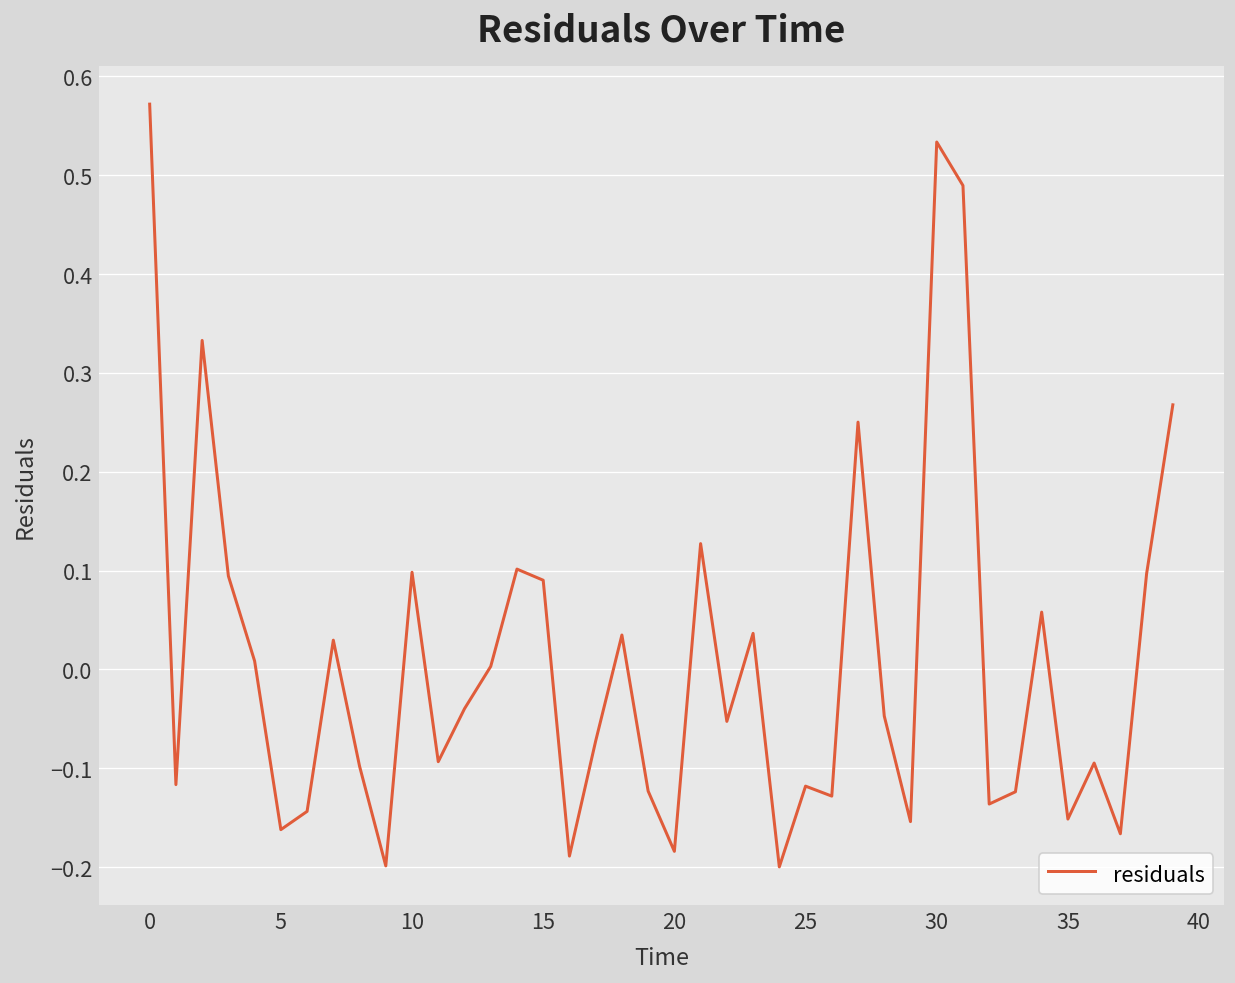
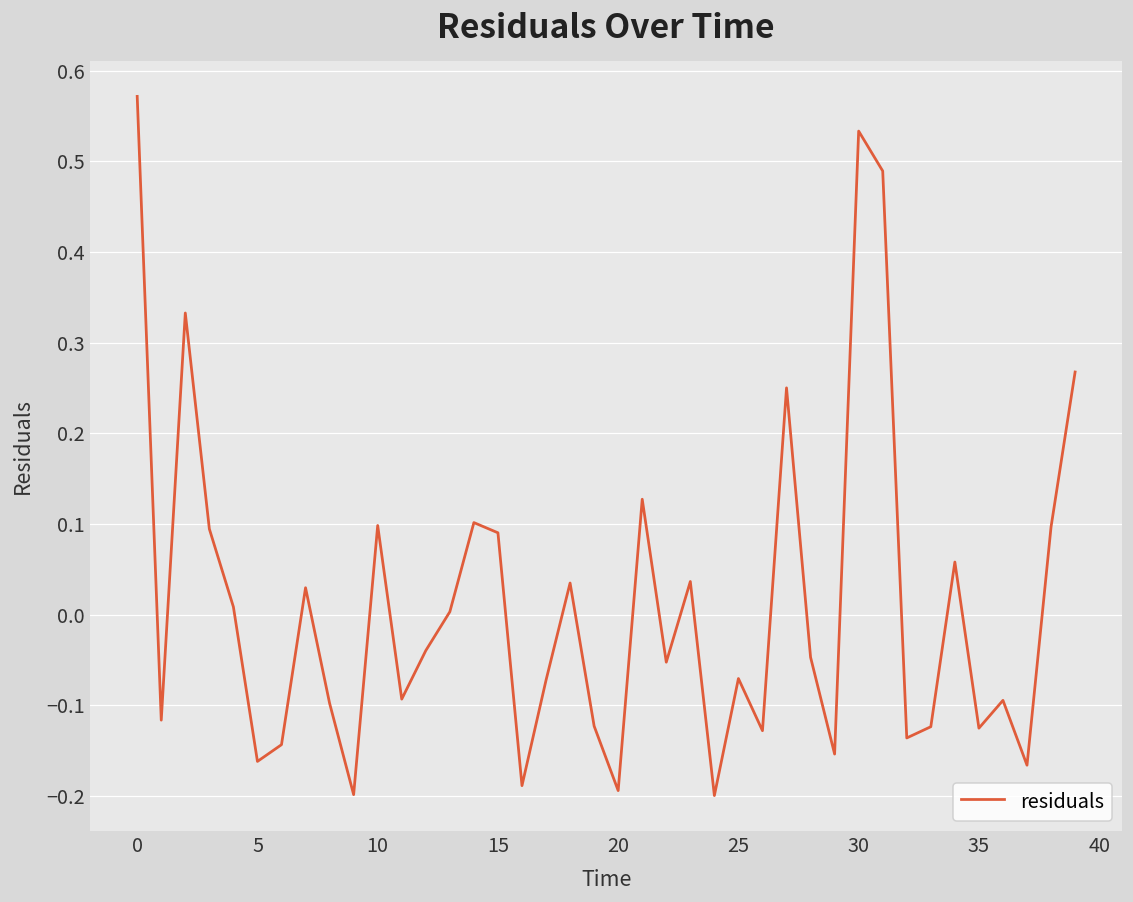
  {
    "0": 0.57,
    "5": -0.16,
    "10": 0.10,
    "15": 0.09,
-   "20": -0.18,
-   "25": -0.12,
+   "20": -0.19,
+   "25": -0.07,
    "30": 0.53,
-   "35": -0.15
+   "35": -0.13
  }
